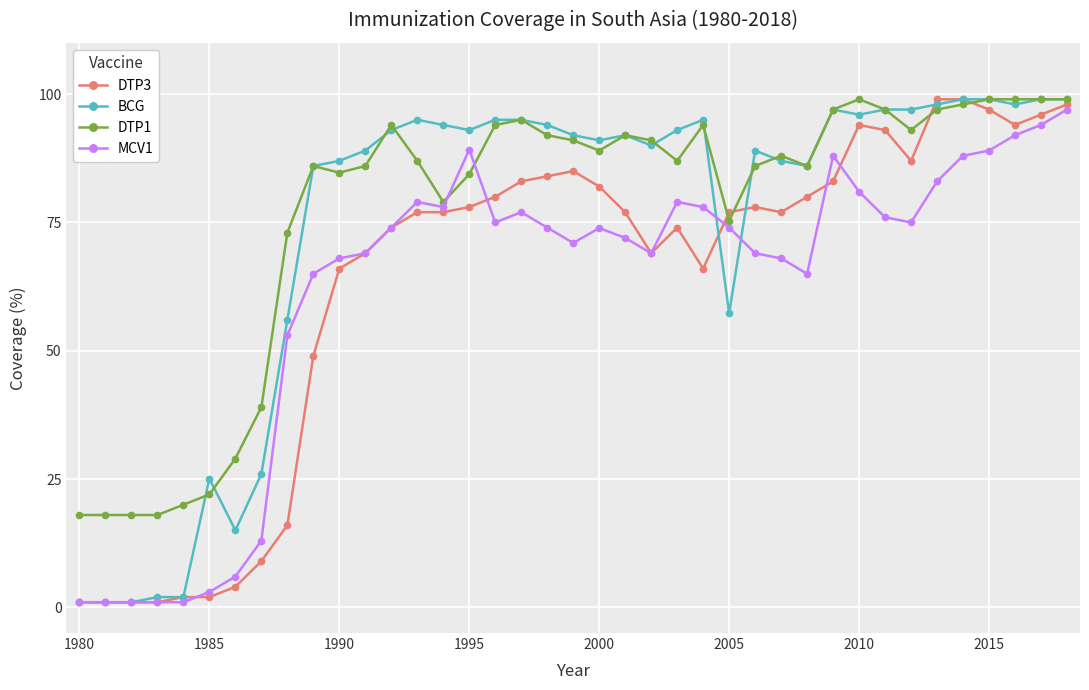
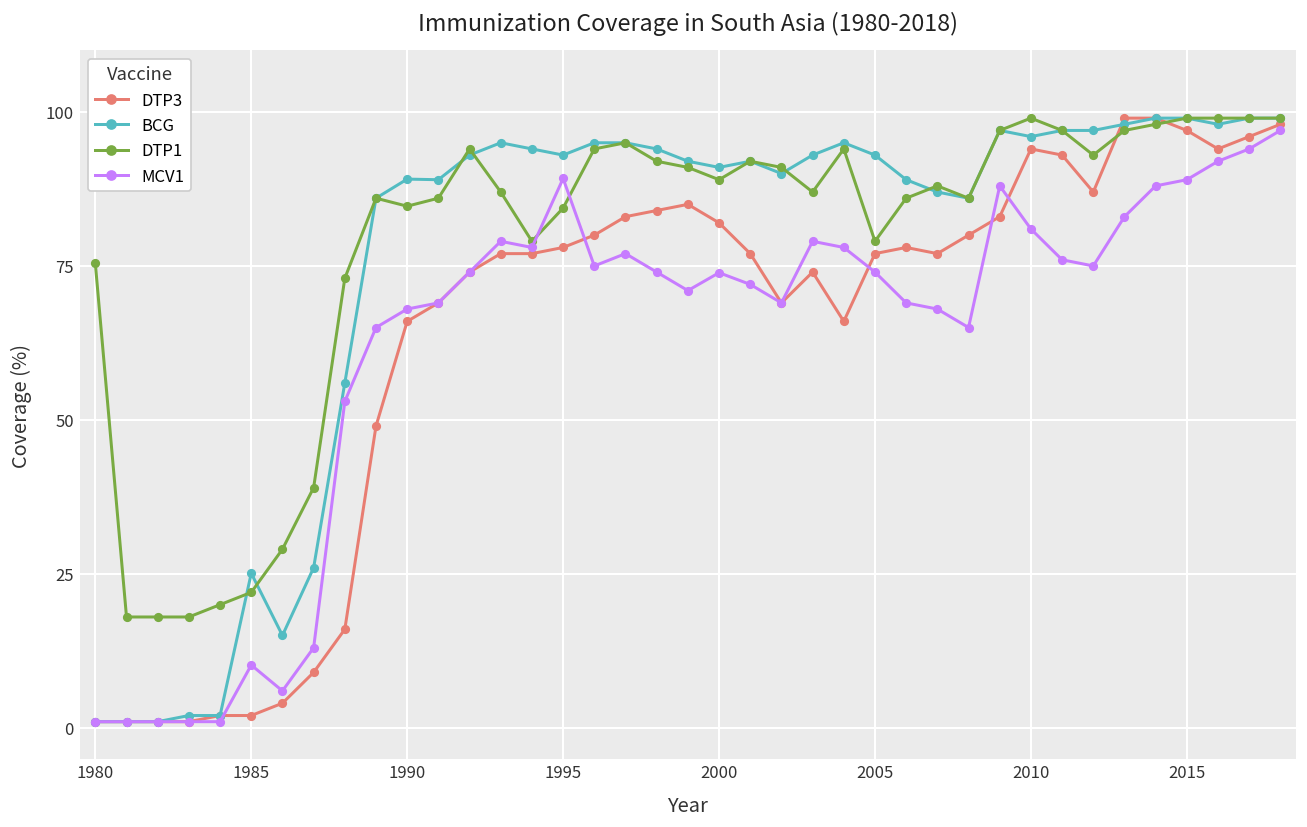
  {
    "DTP3": {
      "1985": 2,
      "1990": 66,
      "1995": 78,
      "2000": 82,
      "2005": 77,
      "2010": 94,
      "2015": 97
    },
    "BCG": {
      "1985": 25,
-     "1990": 87,
+     "1990": 89,
      "1995": 93,
      "2000": 91,
-     "2005": 57,
+     "2005": 93,
      "2010": 96
    },
    "DTP1": {
-     "1980": 18,
+     "1980": 75,
      "1985": 22,
      "1990": 85,
      "1995": 84,
      "2000": 89,
-     "2005": 75,
+     "2005": 79,
      "2010": 99
    },
    "MCV1": {
-     "1985": 3,
+     "1985": 10,
      "1990": 68,
      "1995": 89,
      "2000": 74,
      "2005": 74,
      "2010": 81,
      "2015": 89
    }
  }
